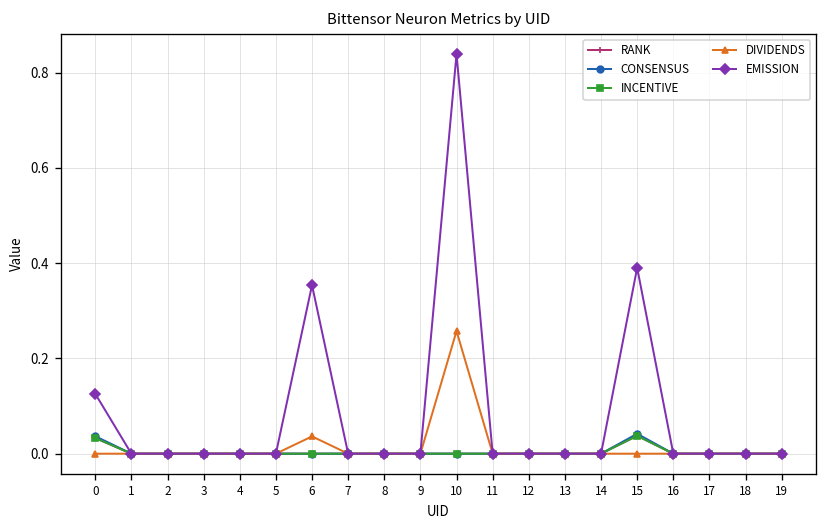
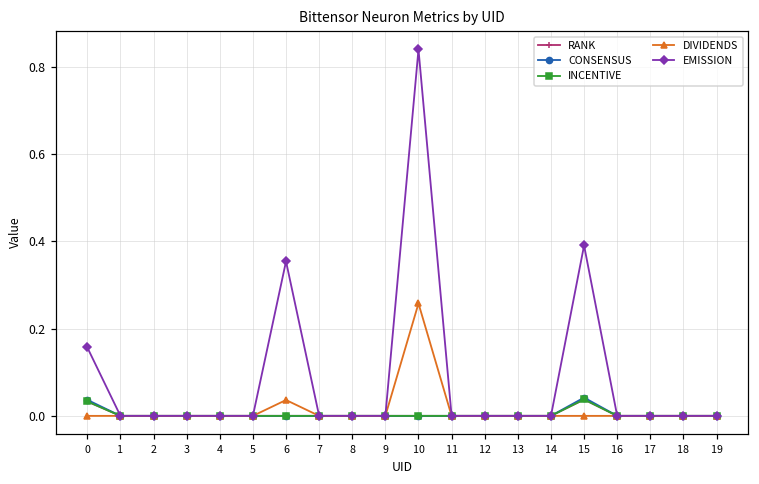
  {
    "DIVIDENDS": {
      "0": 0.00,
      "6": 0.04,
      "10": 0.26,
      "15": 0.00
    },
    "EMISSION": {
-     "0": 0.13,
+     "0": 0.16,
      "6": 0.35,
      "10": 0.84,
      "15": 0.39
    }
  }
